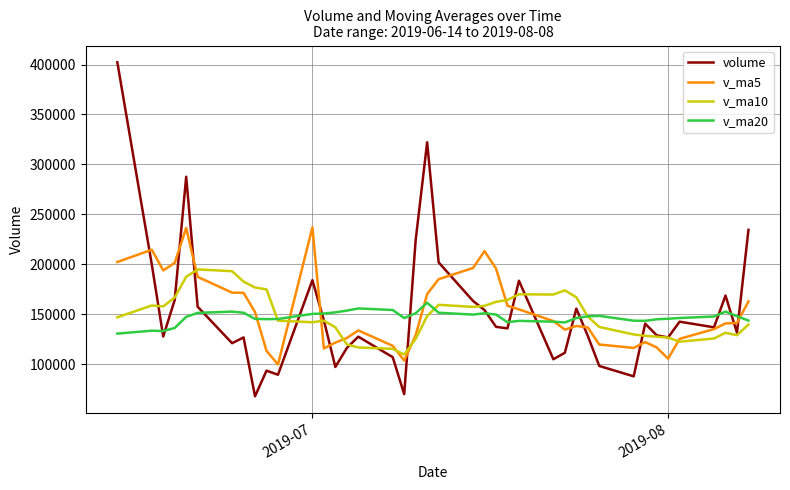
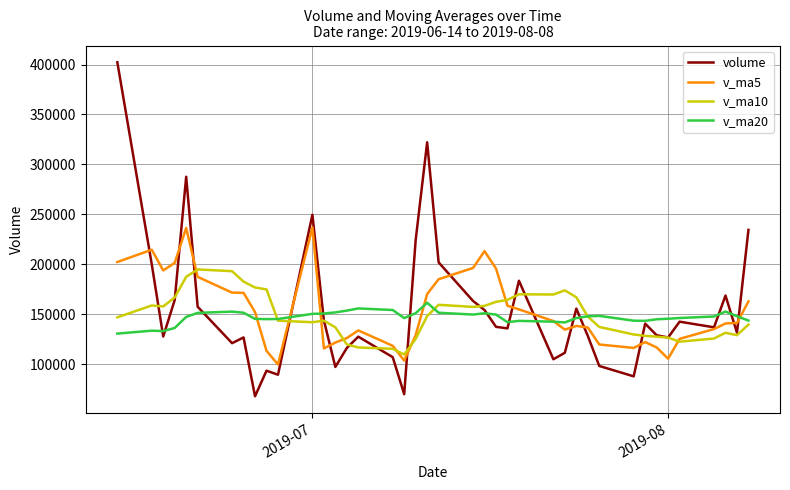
  {
    "volume": {
-     "2019-07": 180000
+     "2019-07": 250000
    },
    "v_ma5": {
      "2019-07": 240000,
      "2019-08": 110000
    },
    "v_ma10": {
      "2019-07": 140000
    },
    "v_ma20": {
      "2019-07": 150000,
      "2019-08": 150000
    }
  }
